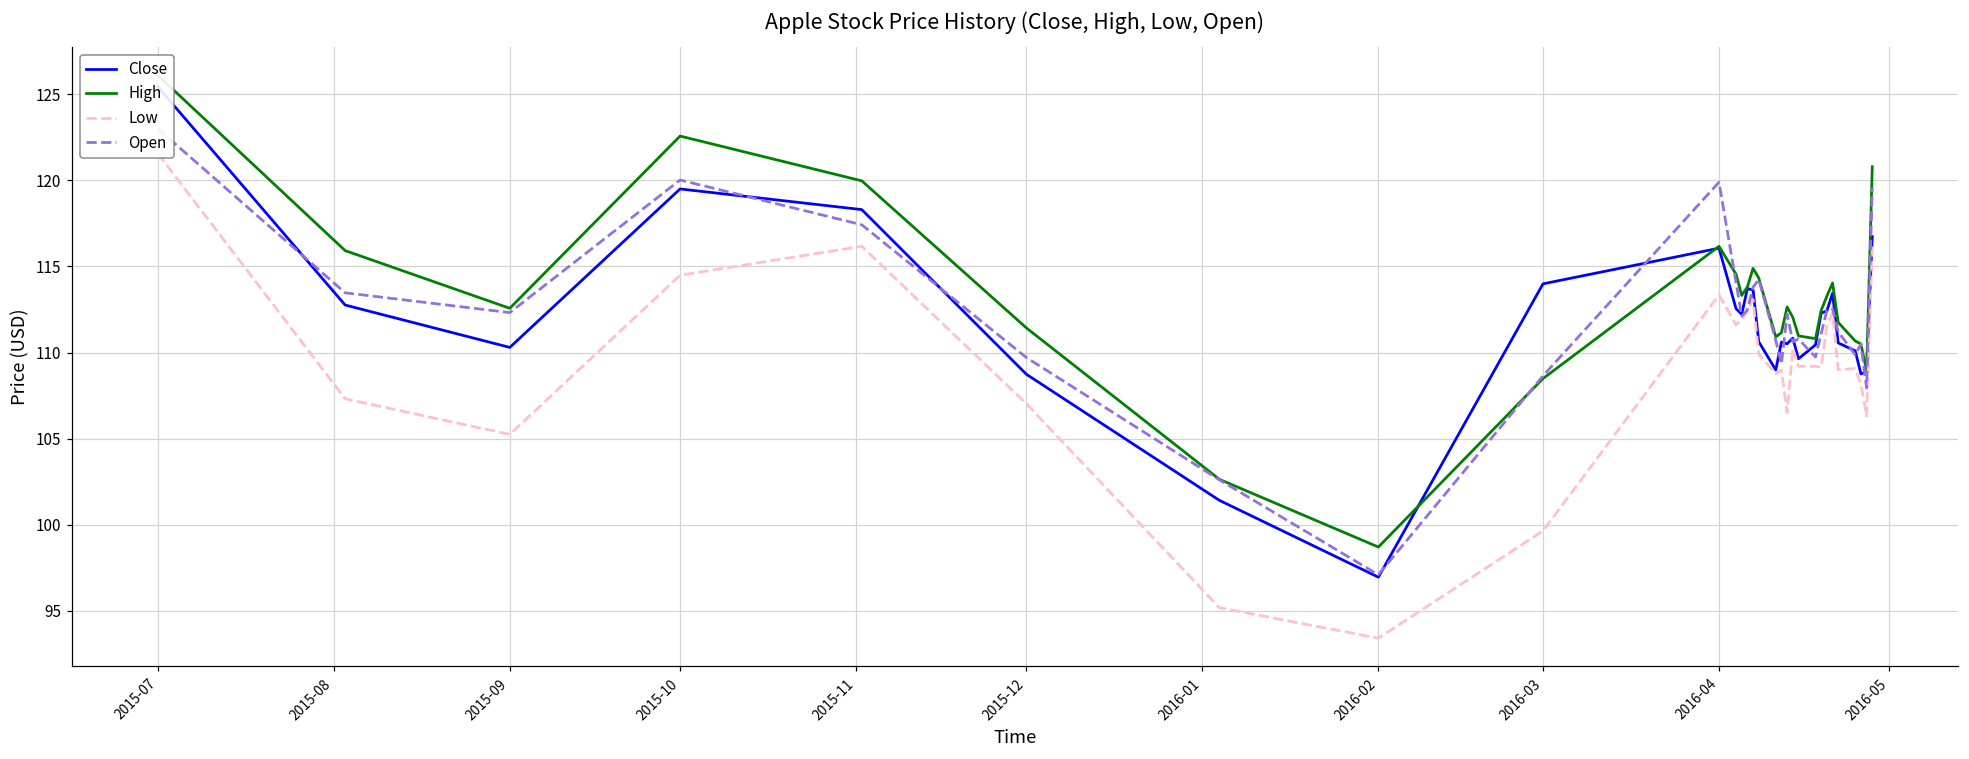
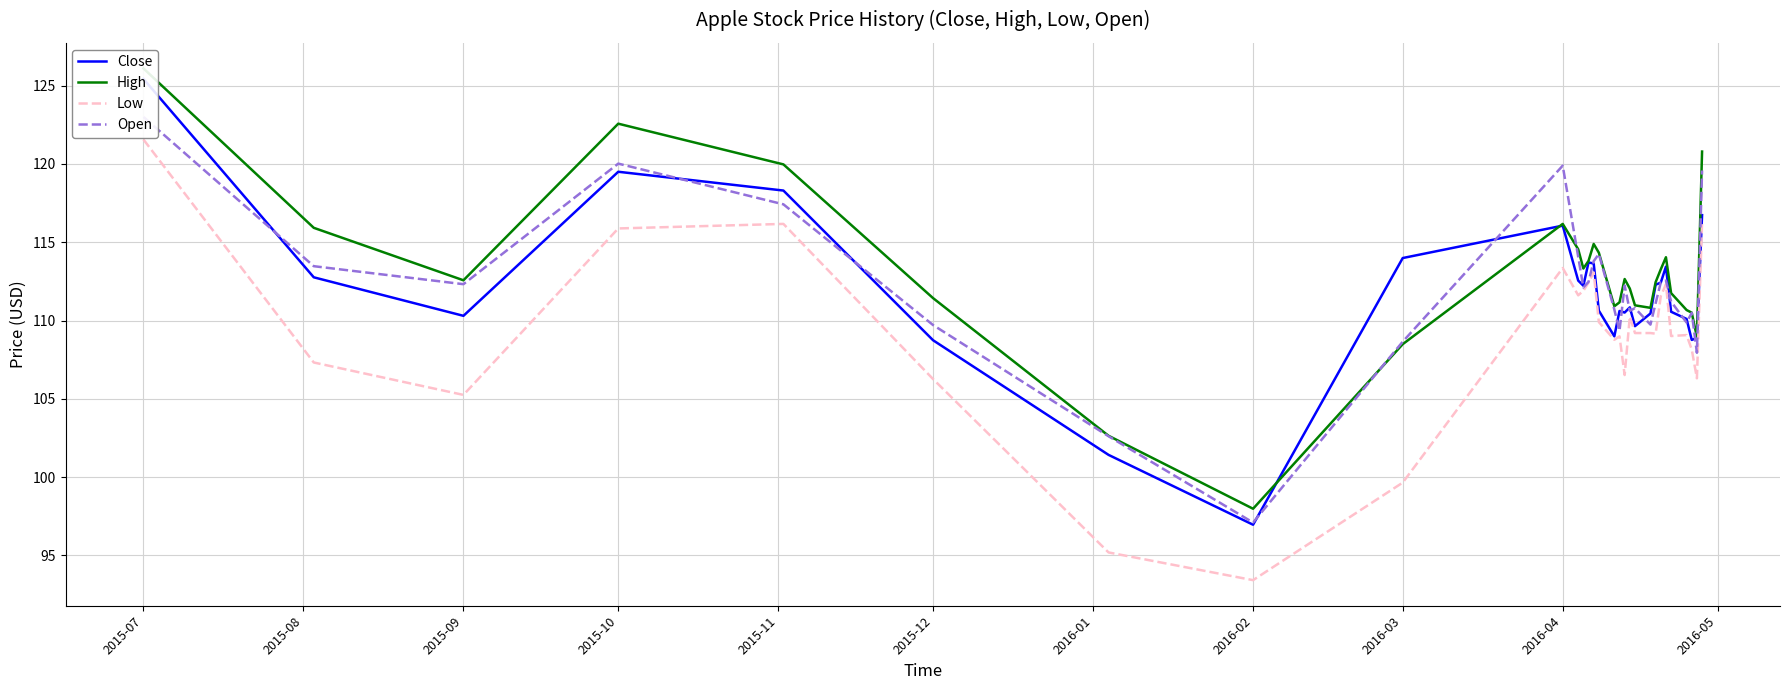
  {
    "Close": {
      "2015-09": 110.3,
      "2015-10": 119.5,
      "2015-12": 108.7,
      "2016-03": 114.0
    },
    "High": {
      "2015-09": 112.6,
      "2015-10": 122.6,
      "2015-12": 111.4,
-     "2016-02": 98.7
+     "2016-02": 98.0
    },
    "Low": {
      "2015-07": 121.6,
      "2015-09": 105.3,
-     "2015-10": 114.5,
-     "2015-12": 107.0,
+     "2015-10": 115.9,
+     "2015-12": 106.3,
      "2016-02": 93.4,
      "2016-03": 99.7,
      "2016-04": 113.3
    },
    "Open": {
      "2015-09": 112.3,
      "2015-10": 120.0,
      "2015-12": 109.7,
      "2016-04": 119.9
    }
  }
